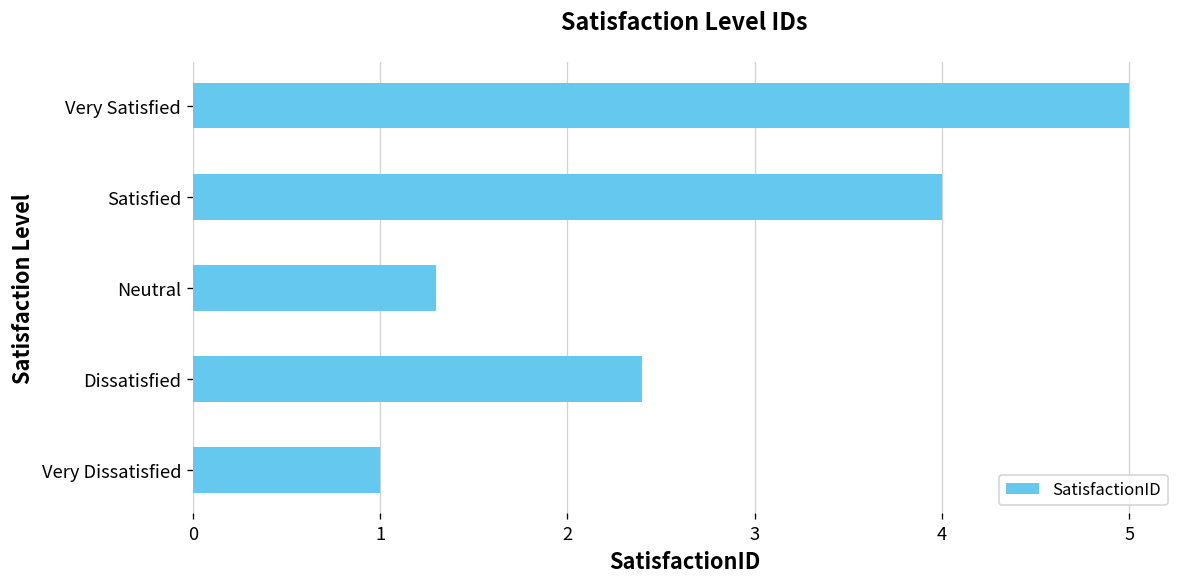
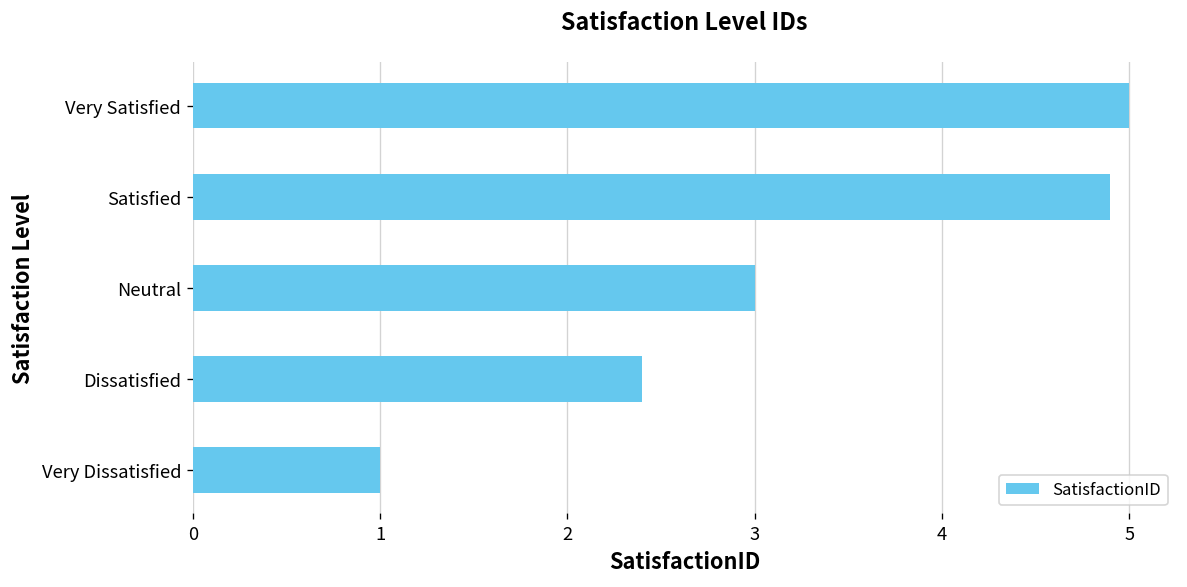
  {
    "Very Satisfied": 5.0,
-   "Satisfied": 4.0,
-   "Neutral": 1.3,
+   "Satisfied": 4.9,
+   "Neutral": 3.0,
    "Dissatisfied": 2.4,
    "Very Dissatisfied": 1.0
  }
